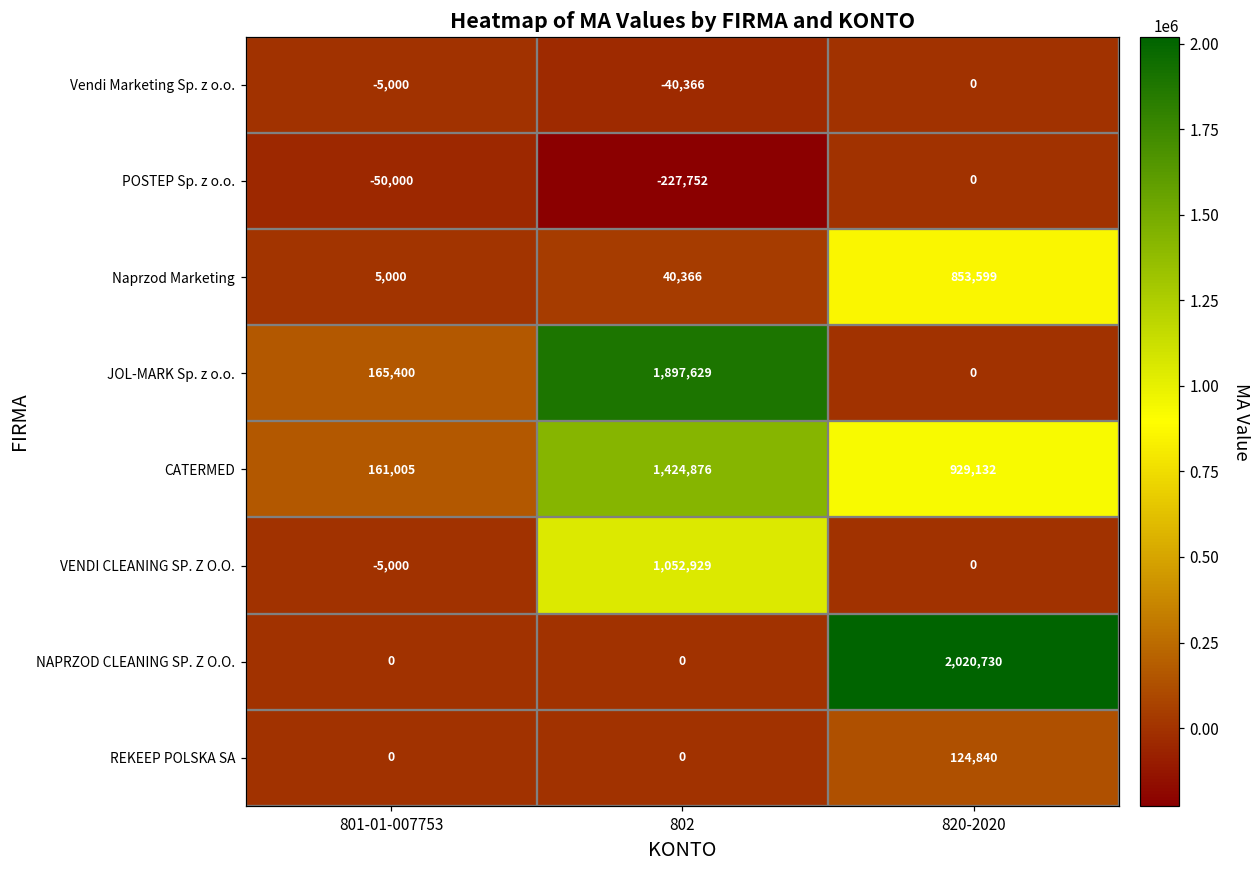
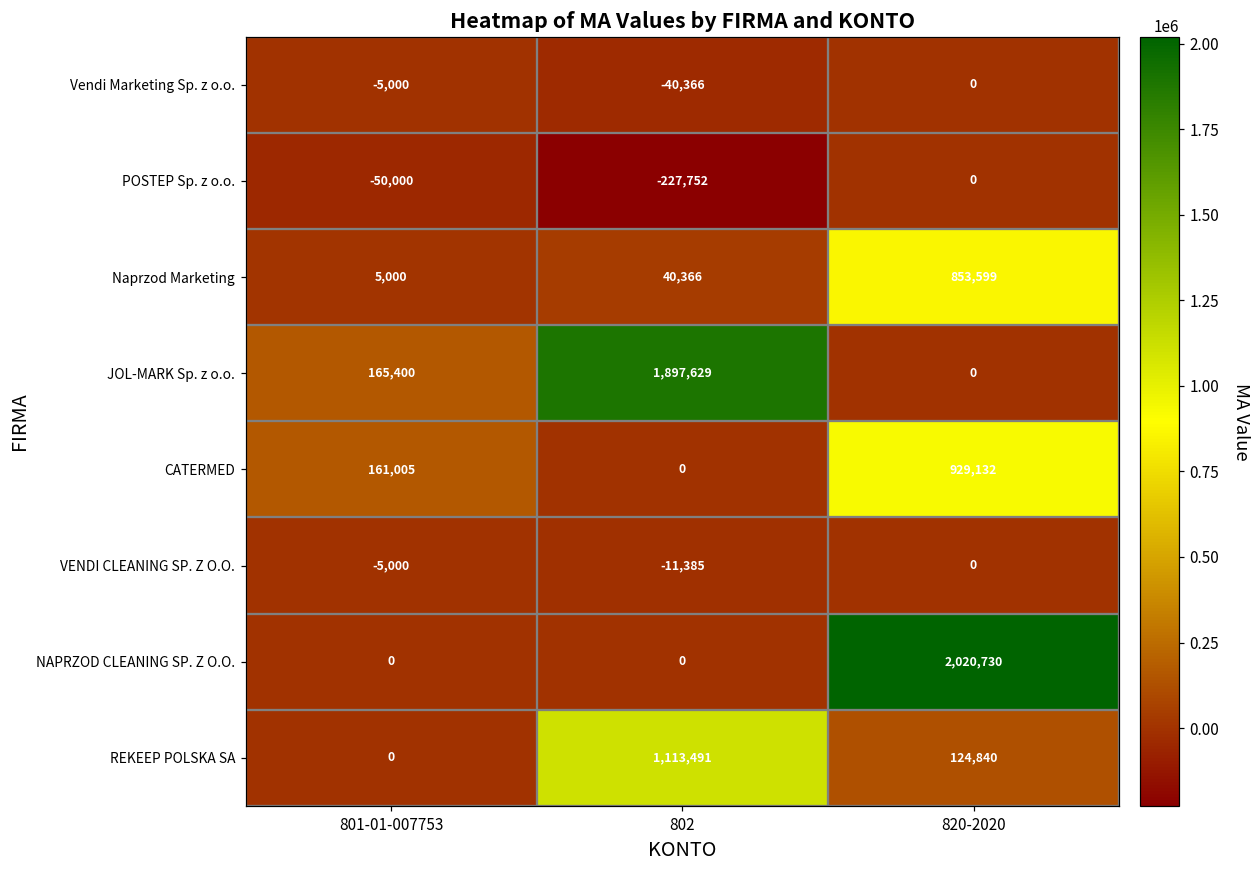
  {
    "Vendi Marketing Sp. z o.o.": {
      "801-01-007753": "-5,000",
      "802": "-40,366",
      "820-2020": "0"
    },
    "POSTEP Sp. z o.o.": {
      "801-01-007753": "-50,000",
      "802": "-227,752",
      "820-2020": "0"
    },
    "Naprzod Marketing": {
      "801-01-007753": "5,000",
      "802": "40,366",
      "820-2020": "853,599"
    },
    "JOL-MARK Sp. z o.o.": {
      "801-01-007753": "165,400",
      "802": "1,897,629",
      "820-2020": "0"
    },
    "CATERMED": {
      "801-01-007753": "161,005",
-     "802": "1,424,876",
+     "802": "0",
      "820-2020": "929,132"
    },
    "VENDI CLEANING SP. Z O.O.": {
      "801-01-007753": "-5,000",
-     "802": "1,052,929",
+     "802": "-11,385",
      "820-2020": "0"
    },
    "NAPRZOD CLEANING SP. Z O.O.": {
      "801-01-007753": "0",
      "802": "0",
      "820-2020": "2,020,730"
    },
    "REKEEP POLSKA SA": {
      "801-01-007753": "0",
-     "802": "0",
+     "802": "1,113,491",
      "820-2020": "124,840"
    }
  }
